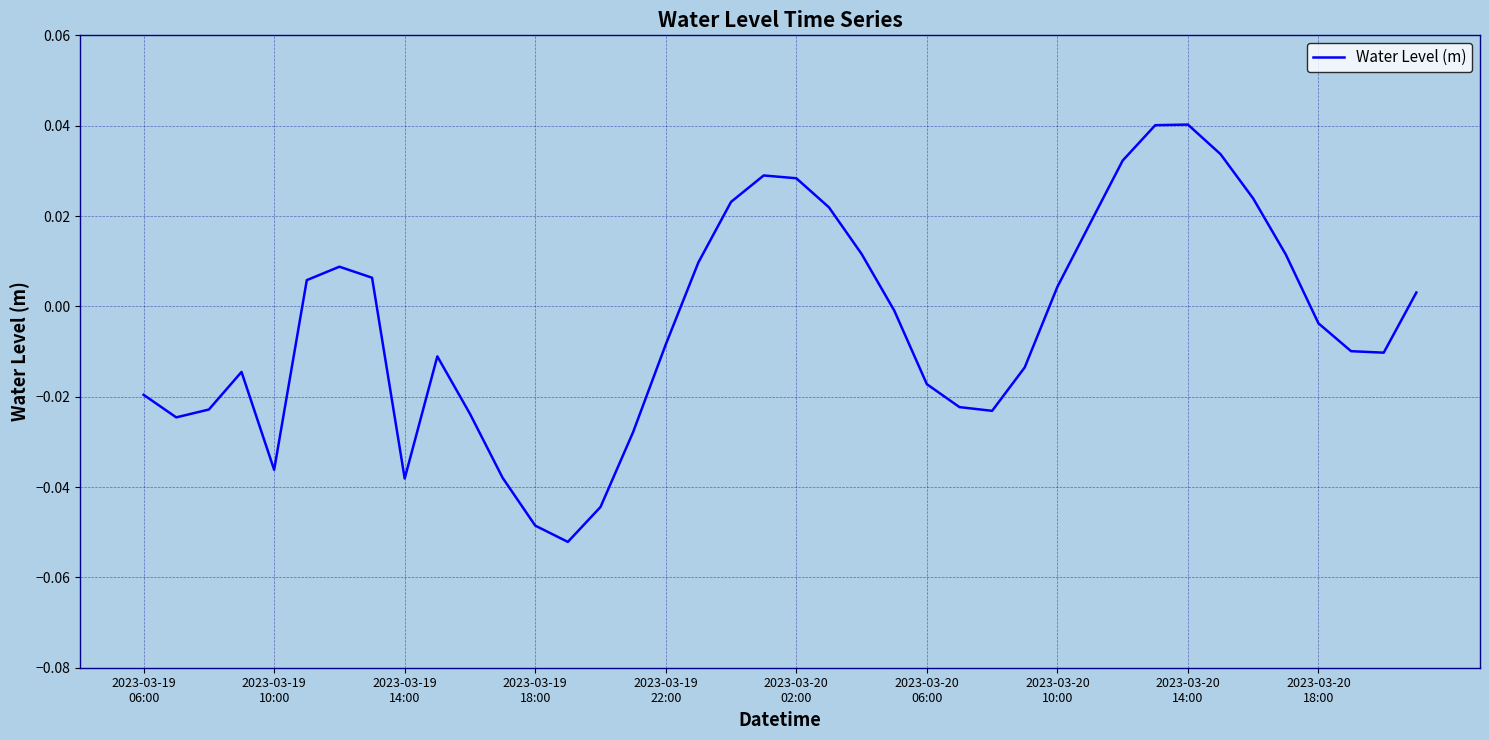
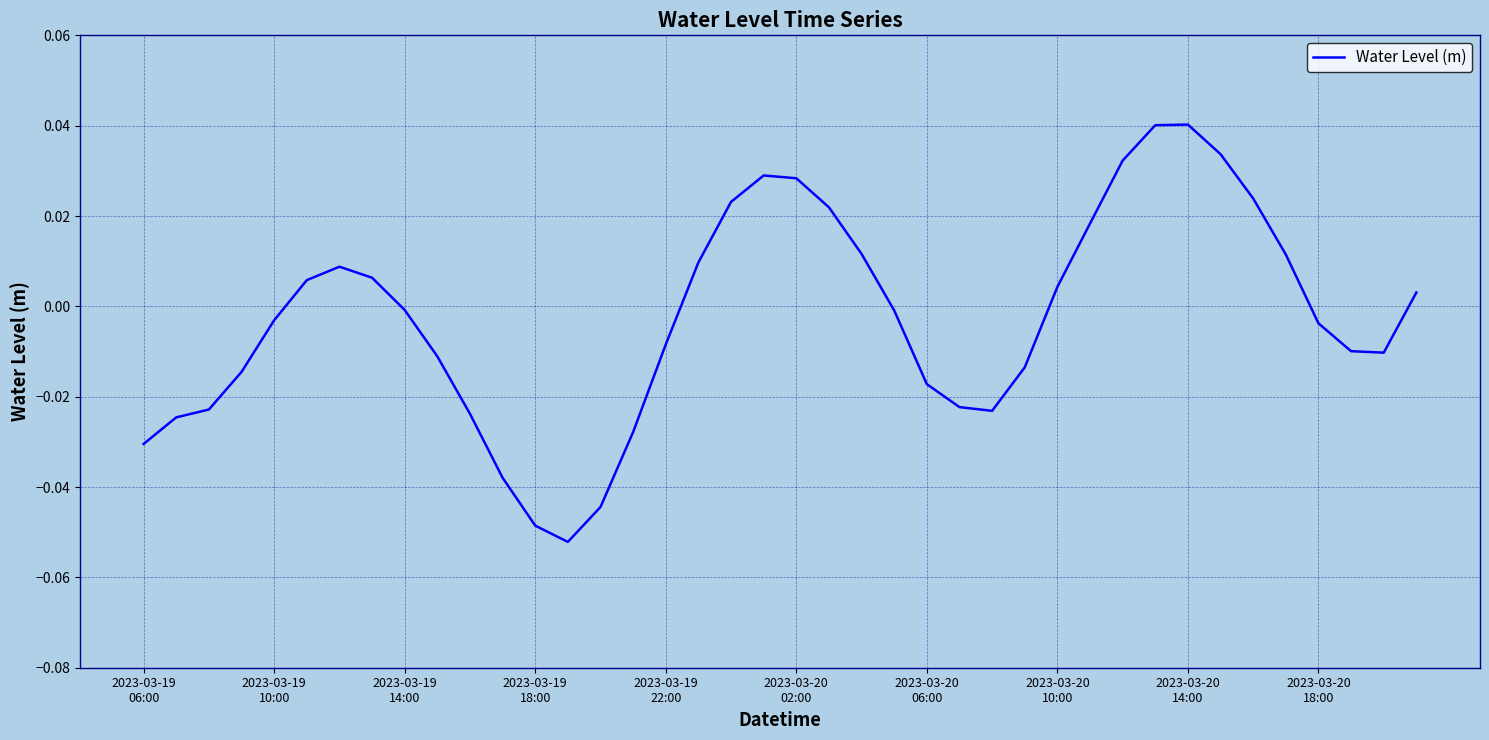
  {
-   "2023-03-19 06:00": -0.020,
-   "2023-03-19 10:00": -0.036,
-   "2023-03-19 14:00": -0.038,
+   "2023-03-19 06:00": -0.030,
+   "2023-03-19 10:00": -0.003,
+   "2023-03-19 14:00": -0.001,
    "2023-03-19 18:00": -0.049,
    "2023-03-19 22:00": -0.008,
    "2023-03-20 02:00": 0.028,
    "2023-03-20 06:00": -0.017,
    "2023-03-20 10:00": 0.004,
    "2023-03-20 14:00": 0.040,
    "2023-03-20 18:00": -0.004
  }
